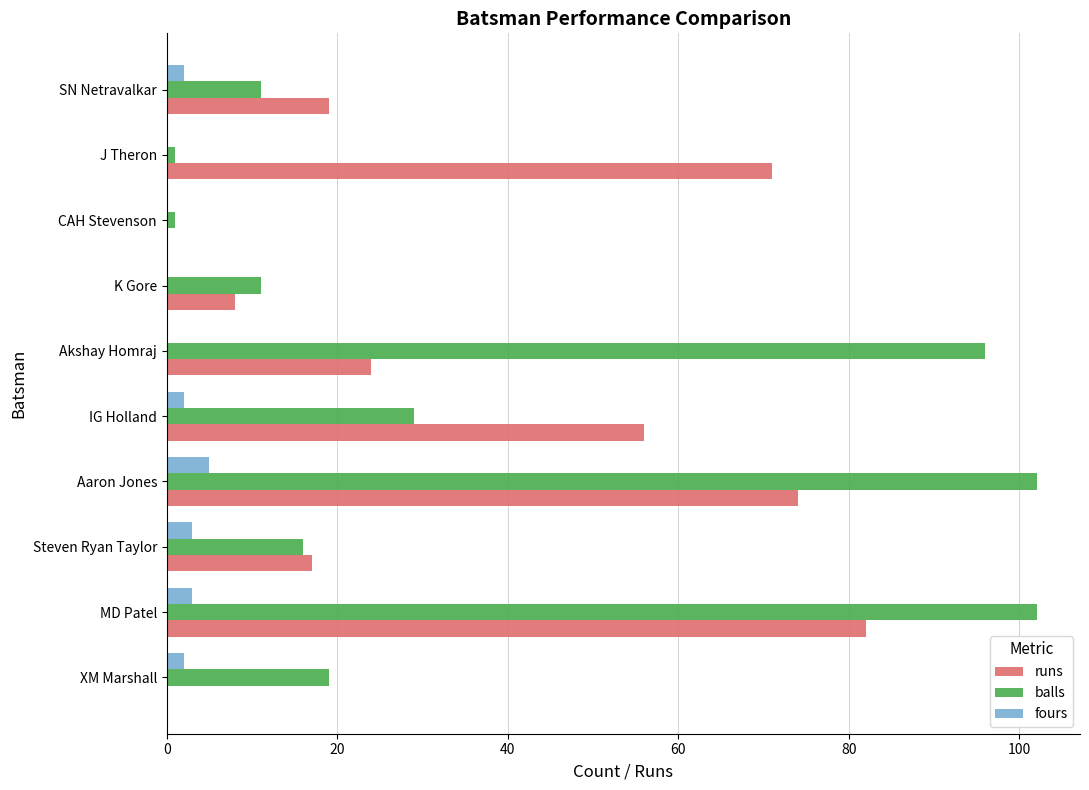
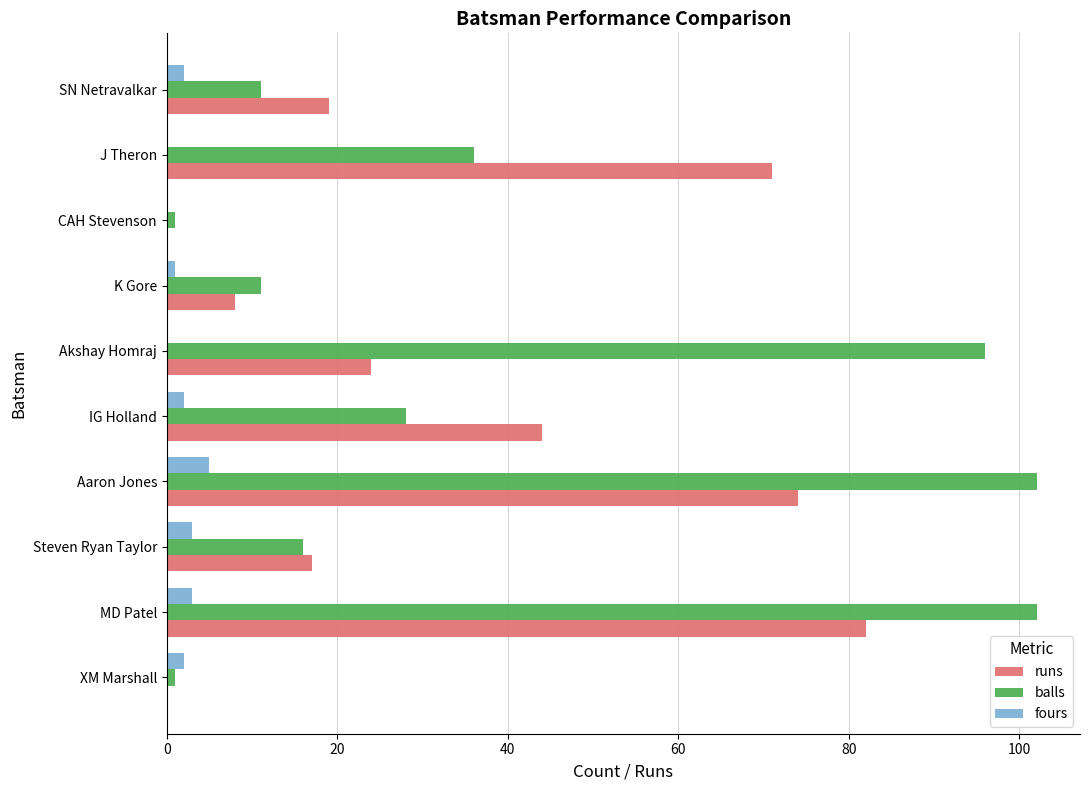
  {
    "runs": {
      "SN Netravalkar": 19,
      "J Theron": 71,
      "CAH Stevenson": 0,
      "K Gore": 8,
      "Akshay Homraj": 24,
-     "IG Holland": 56,
+     "IG Holland": 44,
      "Aaron Jones": 74,
      "Steven Ryan Taylor": 17,
      "MD Patel": 82,
      "XM Marshall": 0
    },
    "balls": {
      "SN Netravalkar": 11,
-     "J Theron": 1,
+     "J Theron": 36,
      "CAH Stevenson": 1,
      "K Gore": 11,
      "Akshay Homraj": 96,
-     "IG Holland": 29,
+     "IG Holland": 28,
      "Aaron Jones": 102,
      "Steven Ryan Taylor": 16,
      "MD Patel": 102,
-     "XM Marshall": 19
+     "XM Marshall": 1
    },
    "fours": {
      "SN Netravalkar": 2,
      "J Theron": 0,
      "CAH Stevenson": 0,
-     "K Gore": 0,
+     "K Gore": 1,
      "Akshay Homraj": 0,
      "IG Holland": 2,
      "Aaron Jones": 5,
      "Steven Ryan Taylor": 3,
      "MD Patel": 3,
      "XM Marshall": 2
    }
  }
